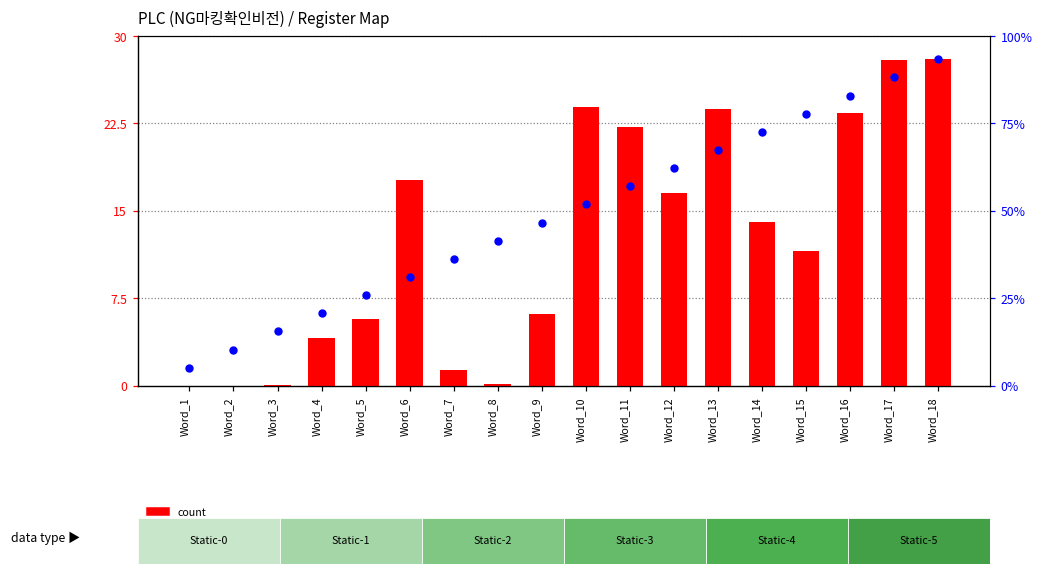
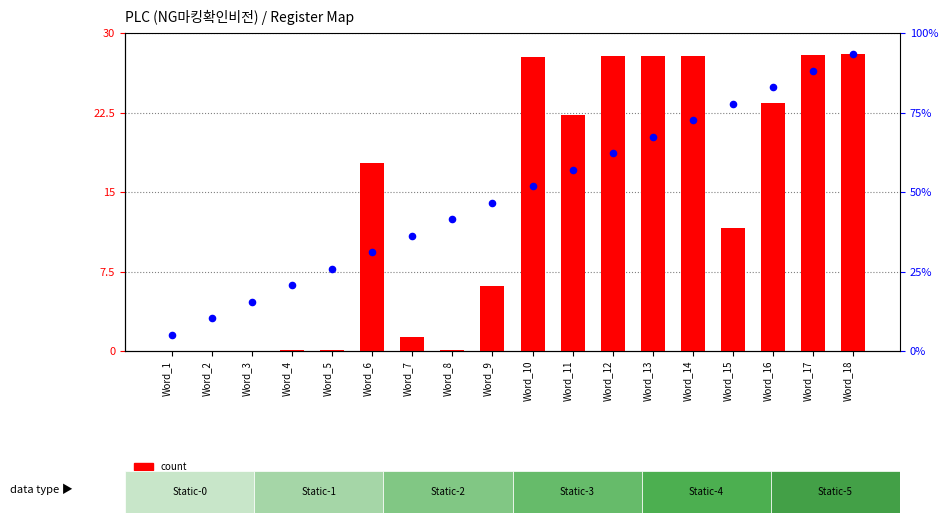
  {
    "count": {
      "Word_1": 0.0,
-     "Word_4": 4.1,
-     "Word_5": 5.7,
+     "Word_4": 0.1,
+     "Word_5": 0.1,
      "Word_6": 17.7,
      "Word_7": 1.3,
      "Word_9": 6.2,
-     "Word_10": 23.9,
+     "Word_10": 27.7,
      "Word_11": 22.2,
-     "Word_12": 16.6,
-     "Word_13": 23.8,
-     "Word_14": 14.0,
+     "Word_12": 27.8,
+     "Word_13": 27.8,
+     "Word_14": 27.9,
      "Word_15": 11.6,
      "Word_16": 23.4,
      "Word_17": 28.0,
      "Word_18": 28.0
    }
  }
